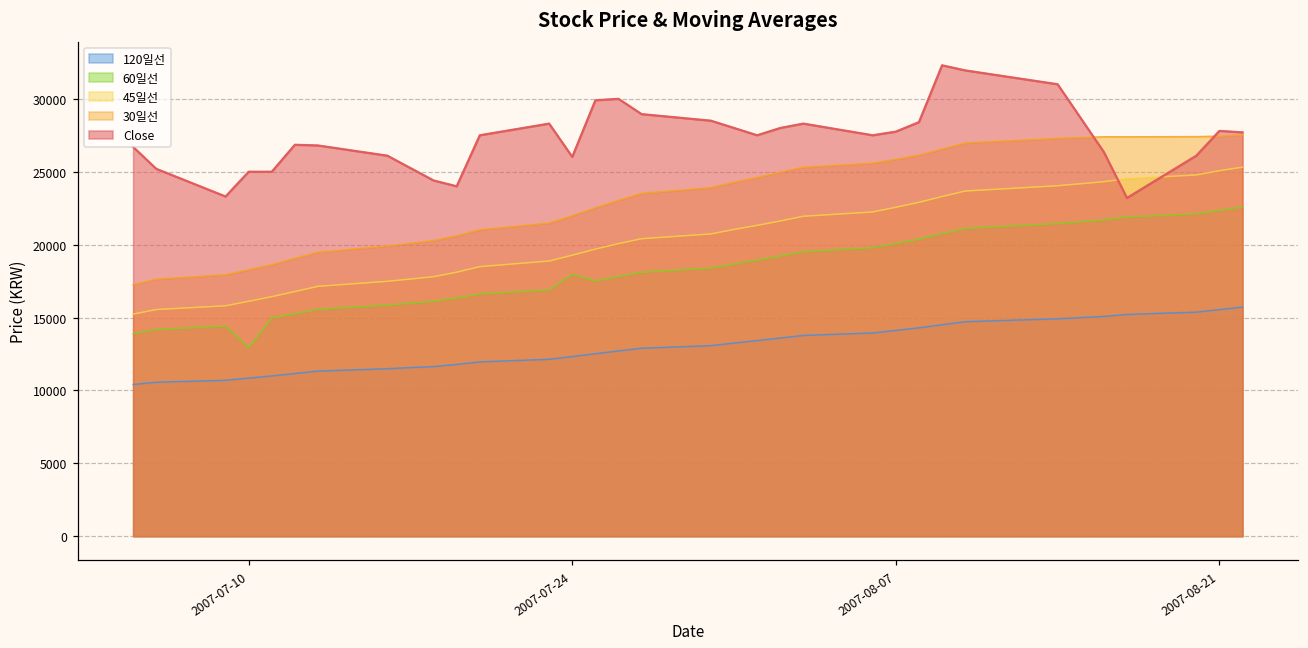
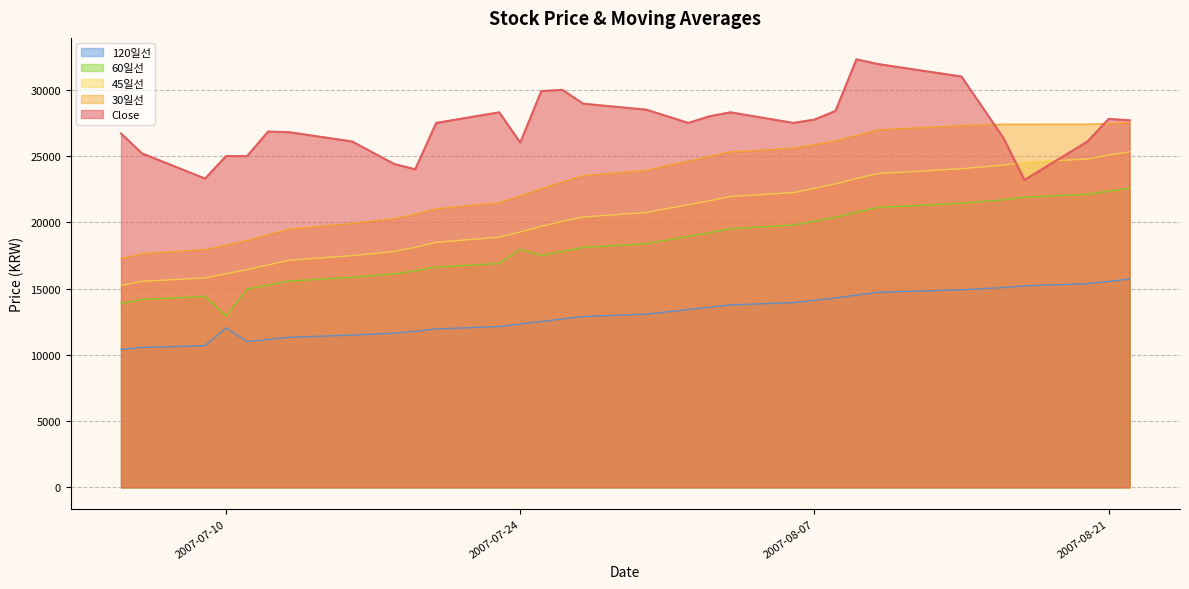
  {
    "120일선": {
-     "2007-07-10": 10800,
+     "2007-07-10": 12000,
      "2007-07-24": 12300,
      "2007-08-07": 14100,
      "2007-08-21": 15500
    },
    "60일선": {
      "2007-07-10": 12900,
      "2007-07-24": 18000,
      "2007-08-07": 20100,
      "2007-08-21": 22300
    },
    "Close": {
      "2007-07-10": 25000,
      "2007-07-24": 26000,
      "2007-08-07": 27800,
      "2007-08-21": 27800
    }
  }
